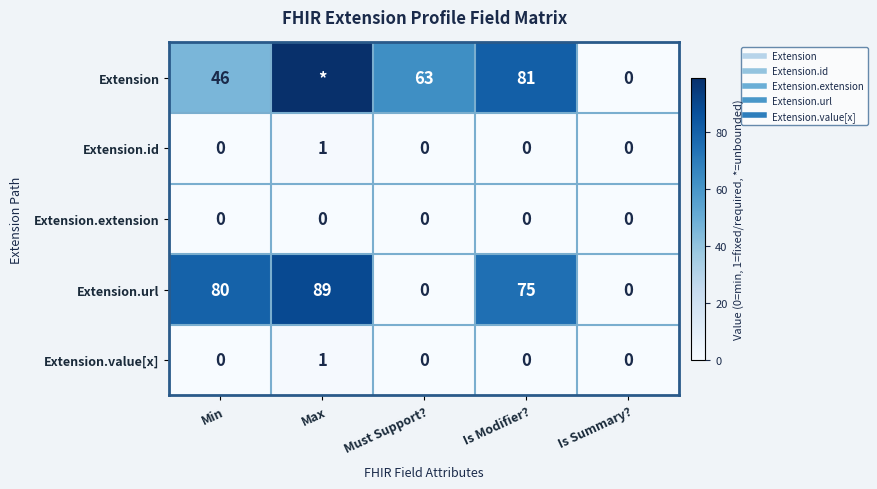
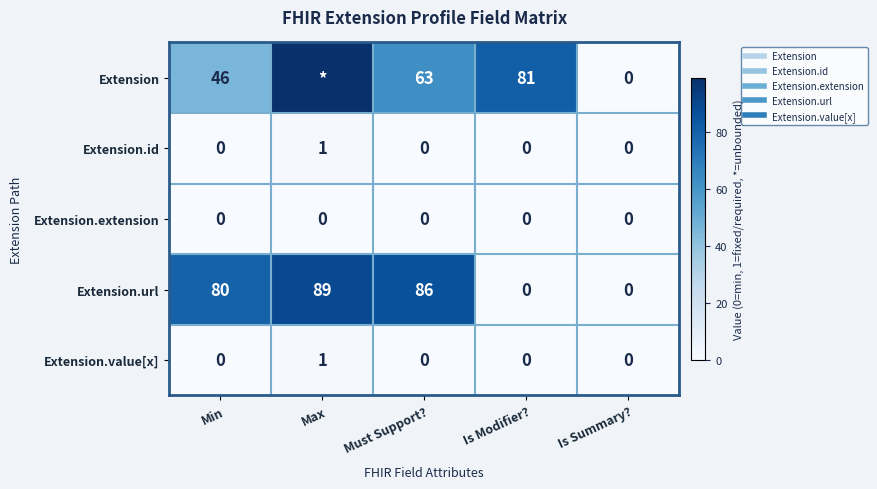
  {
    "Extension": {
      "Min": 46,
      "Must Support?": 63,
      "Is Modifier?": 81,
      "Is Summary?": 0
    },
    "Extension.id": {
      "Min": 0,
      "Max": 1,
      "Must Support?": 0,
      "Is Modifier?": 0,
      "Is Summary?": 0
    },
    "Extension.extension": {
      "Min": 0,
      "Max": 0,
      "Must Support?": 0,
      "Is Modifier?": 0,
      "Is Summary?": 0
    },
    "Extension.url": {
      "Min": 80,
      "Max": 89,
-     "Must Support?": 0,
-     "Is Modifier?": 75,
+     "Must Support?": 86,
+     "Is Modifier?": 0,
      "Is Summary?": 0
    },
    "Extension.value[x]": {
      "Min": 0,
      "Max": 1,
      "Must Support?": 0,
      "Is Modifier?": 0,
      "Is Summary?": 0
    }
  }
